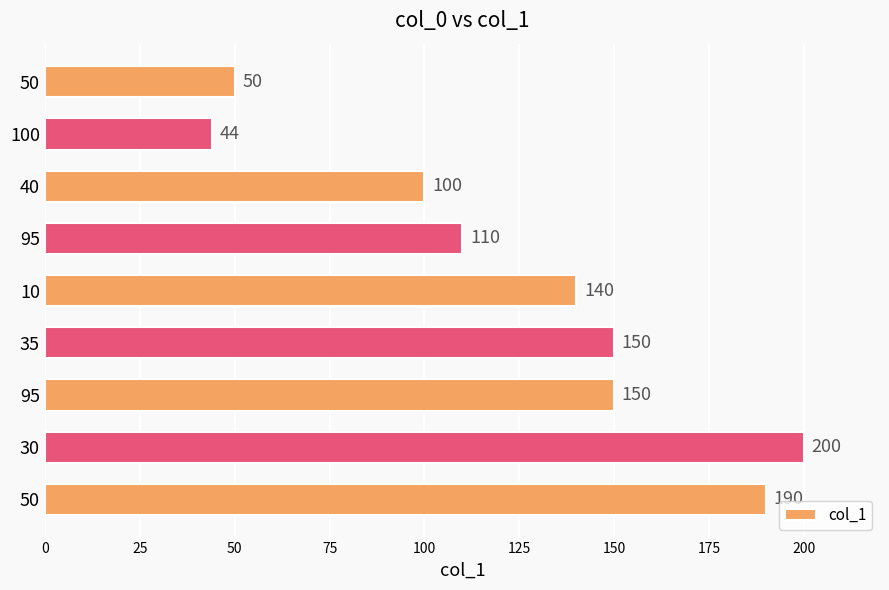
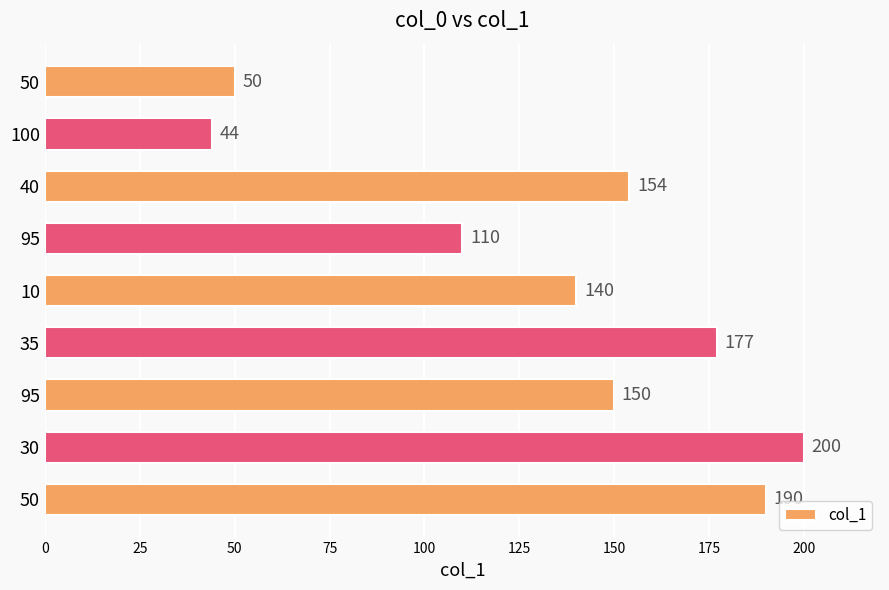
  {
    "100": 44,
-   "40": 100,
+   "40": 154,
    "10": 140,
-   "35": 150,
+   "35": 177,
    "30": 200
  }
